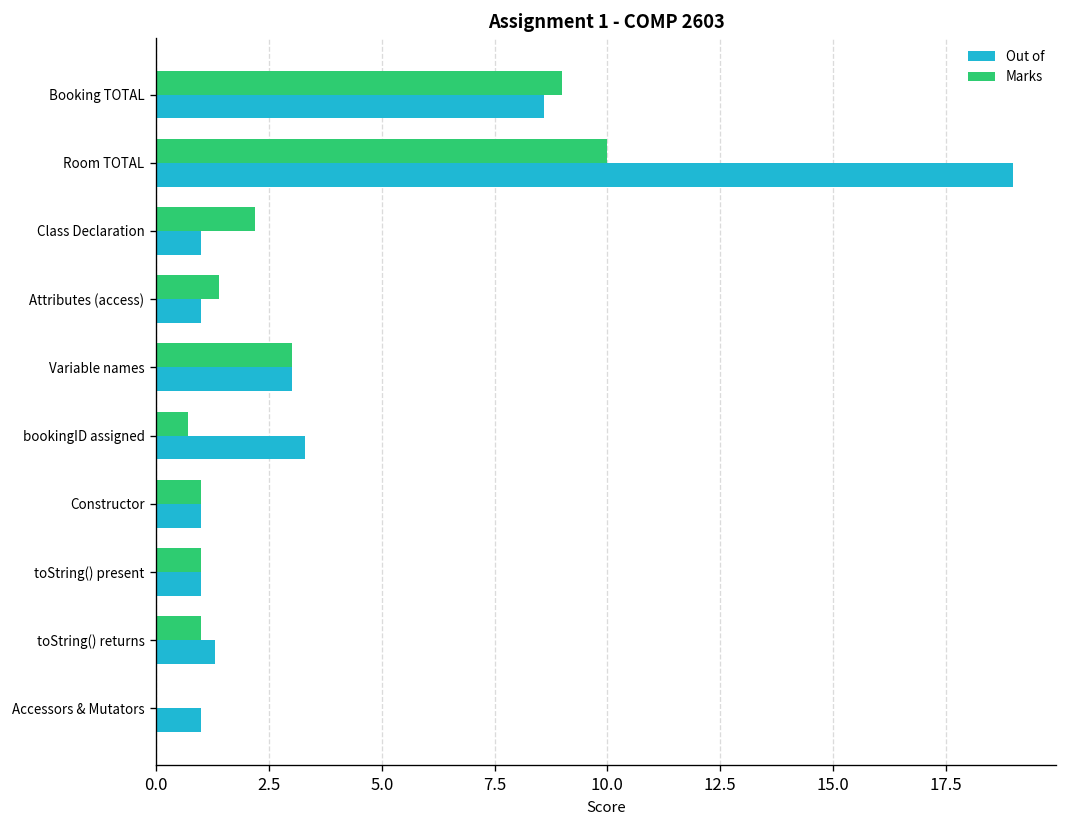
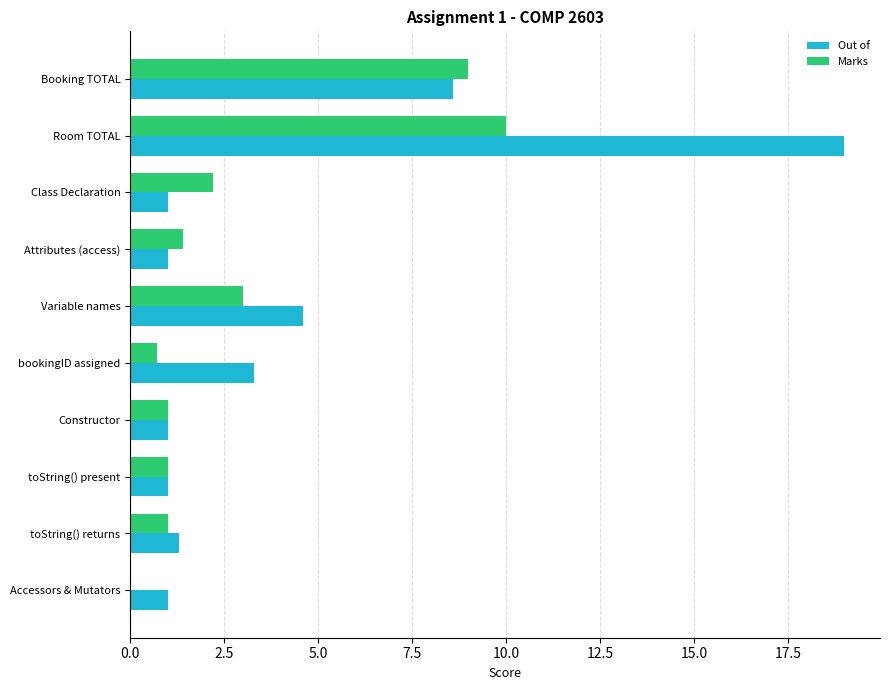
  {
    "Out of": {
      "Booking TOTAL": 8.6,
      "Room TOTAL": 19.0,
      "Class Declaration": 1.0,
      "Attributes (access)": 1.0,
-     "Variable names": 3.0,
+     "Variable names": 4.6,
      "bookingID assigned": 3.3,
      "Constructor": 1.0,
      "toString() present": 1.0,
      "toString() returns": 1.3,
      "Accessors & Mutators": 1.0
    },
    "Marks": {
      "Booking TOTAL": 9.0,
      "Room TOTAL": 10.0,
      "Class Declaration": 2.2,
      "Attributes (access)": 1.4,
      "Variable names": 3.0,
      "bookingID assigned": 0.7,
      "Constructor": 1.0,
      "toString() present": 1.0,
      "toString() returns": 1.0,
      "Accessors & Mutators": 0.0
    }
  }
